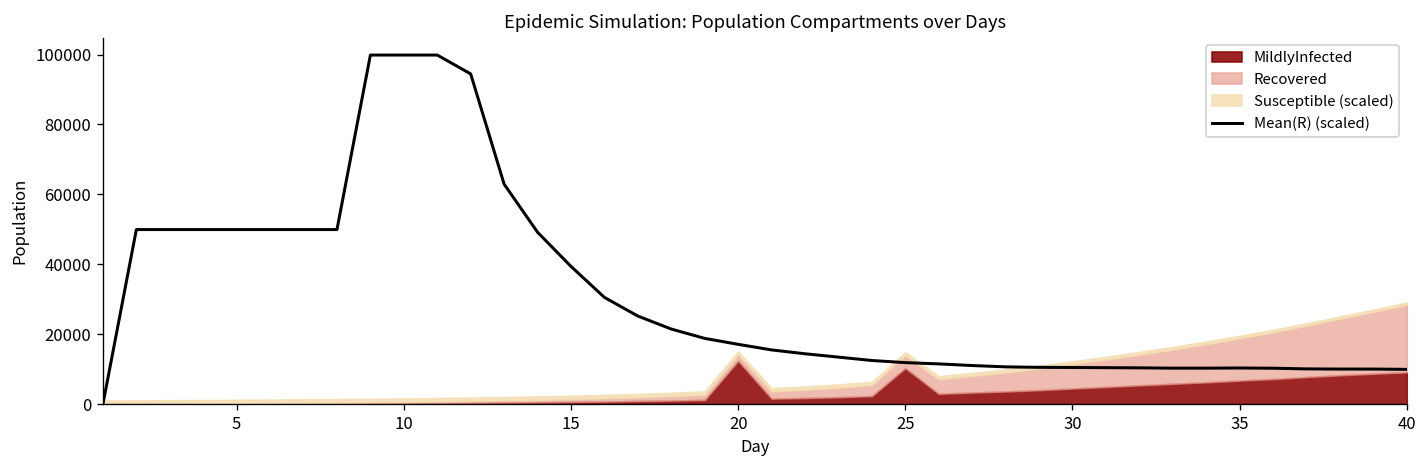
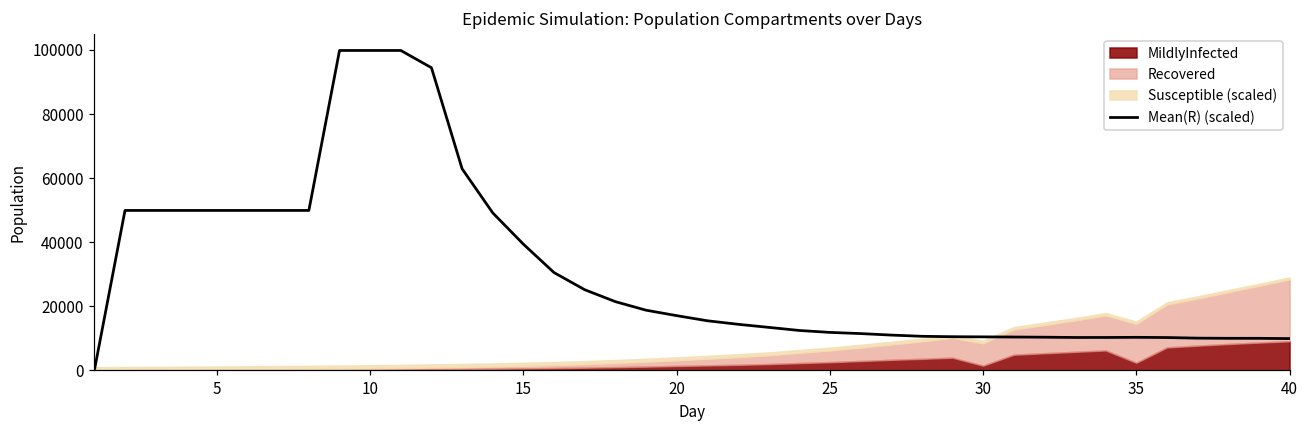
  {
    "Mean(R) (scaled)": {
      "5": 50000,
      "10": 100000,
      "15": 39000,
      "20": 17000,
      "25": 12000,
      "30": 10000,
      "35": 10000
    },
    "MildlyInfected": {
-     "20": 12000,
-     "25": 10000,
-     "30": 4000,
-     "35": 7000
+     "20": 1000,
+     "25": 3000,
+     "30": 1000,
+     "35": 2000
    },
    "Recovered": {
      "20": 2000,
      "25": 4000
    },
    "Susceptible (scaled)": {
      "5": 1000,
      "10": 1000,
      "15": 1000,
      "20": 1000,
      "25": 1000
    }
  }
